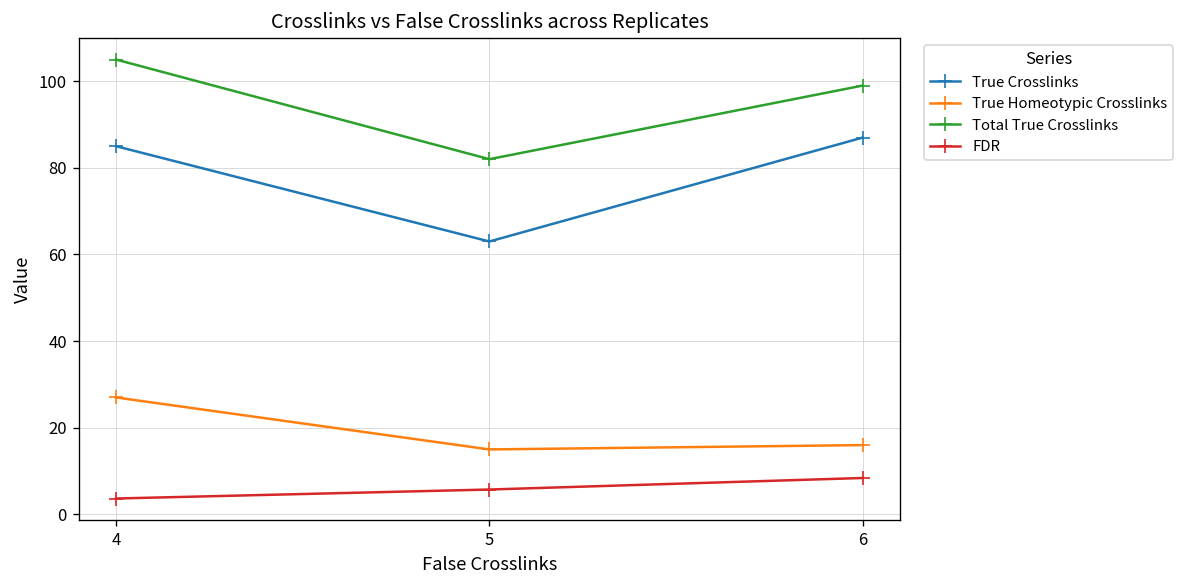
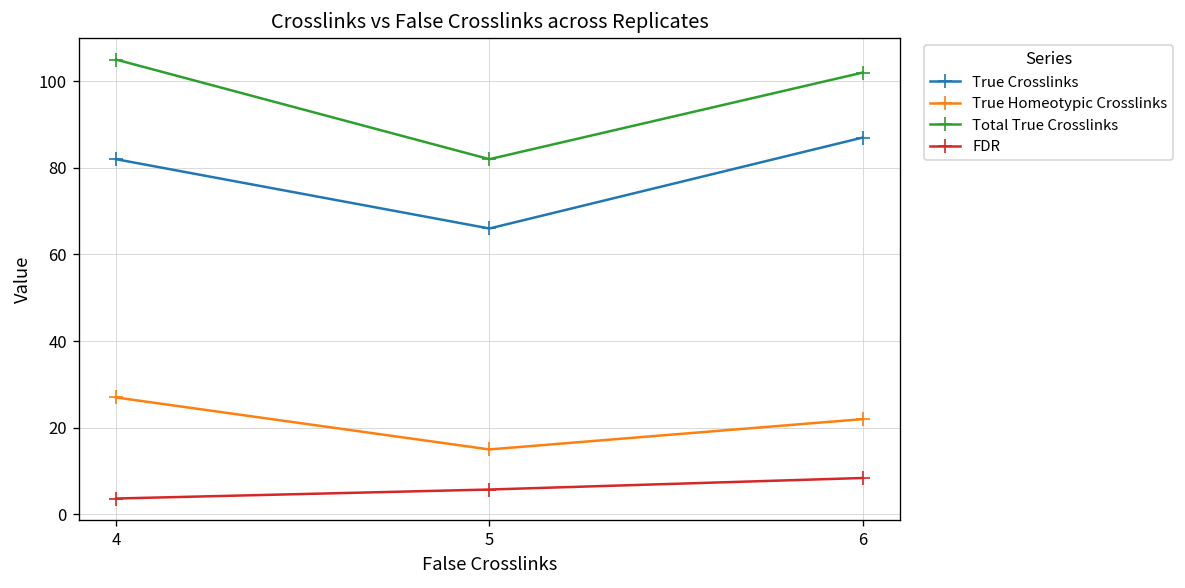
  {
    "True Crosslinks": {
-     "4": 85,
-     "5": 63,
+     "4": 82,
+     "5": 66,
      "6": 87
    },
    "True Homeotypic Crosslinks": {
      "4": 27,
      "5": 15,
-     "6": 16
+     "6": 22
    },
    "Total True Crosslinks": {
      "4": 105,
      "5": 82,
-     "6": 99
+     "6": 102
    },
    "FDR": {
      "4": 4,
      "5": 6,
      "6": 8
    }
  }
